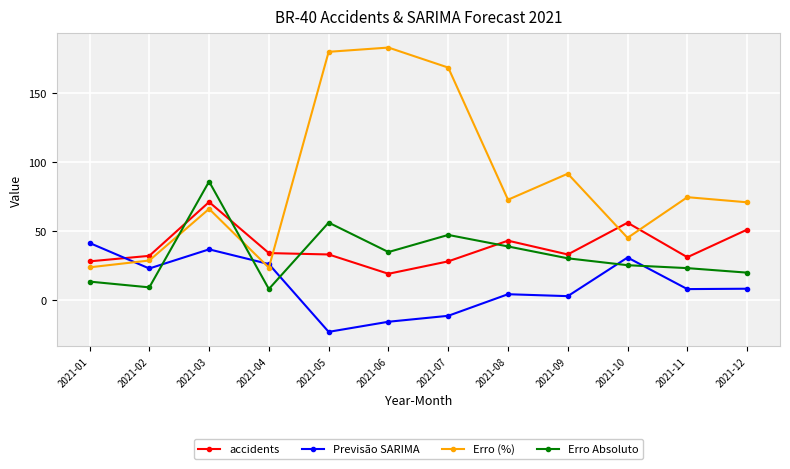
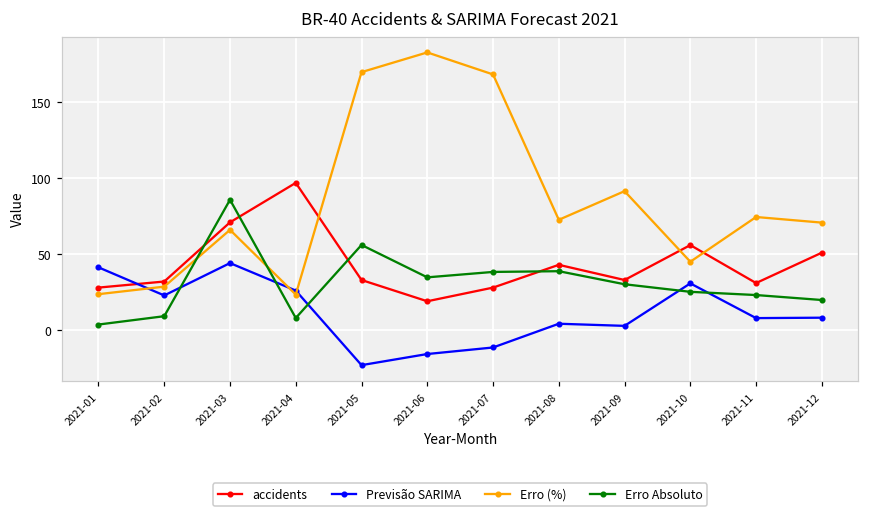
  {
    "accidents": {
      "2021-01": 28,
      "2021-02": 32,
      "2021-03": 71,
-     "2021-04": 34,
+     "2021-04": 97,
      "2021-05": 33,
      "2021-06": 19,
      "2021-07": 28,
      "2021-08": 43,
      "2021-09": 33,
      "2021-10": 56,
      "2021-11": 31,
      "2021-12": 51
    },
    "Previsão SARIMA": {
      "2021-01": 41,
      "2021-02": 23,
-     "2021-03": 37,
+     "2021-03": 44,
      "2021-04": 26,
      "2021-05": -23,
      "2021-06": -16,
      "2021-07": -11,
      "2021-08": 4,
      "2021-09": 3,
      "2021-10": 31,
      "2021-11": 8,
      "2021-12": 8
    },
    "Erro (%)": {
      "2021-01": 24,
      "2021-02": 29,
      "2021-03": 66,
      "2021-04": 23,
-     "2021-05": 180,
+     "2021-05": 170,
      "2021-06": 183,
      "2021-07": 168,
      "2021-08": 73,
      "2021-09": 92,
      "2021-10": 45,
      "2021-11": 75,
      "2021-12": 71
    },
    "Erro Absoluto": {
-     "2021-01": 13,
+     "2021-01": 4,
      "2021-02": 9,
      "2021-03": 86,
      "2021-04": 8,
      "2021-05": 56,
      "2021-06": 35,
-     "2021-07": 47,
+     "2021-07": 38,
      "2021-08": 39,
      "2021-09": 30,
      "2021-10": 25,
      "2021-11": 23,
      "2021-12": 20
    }
  }
